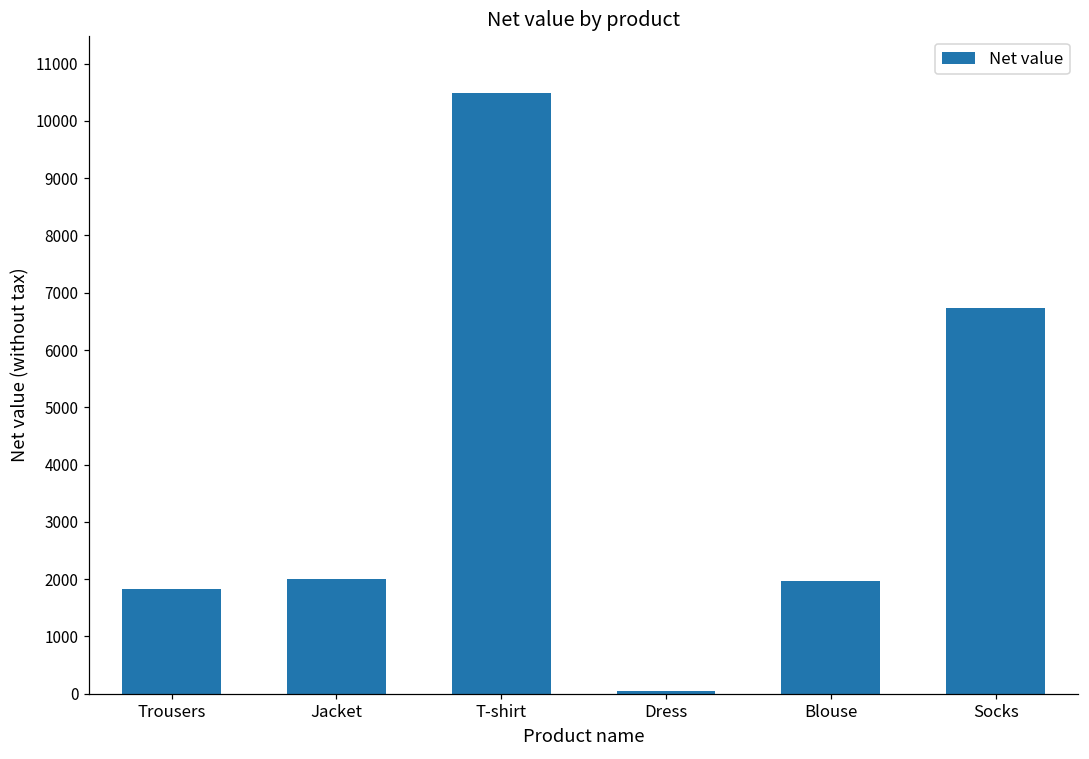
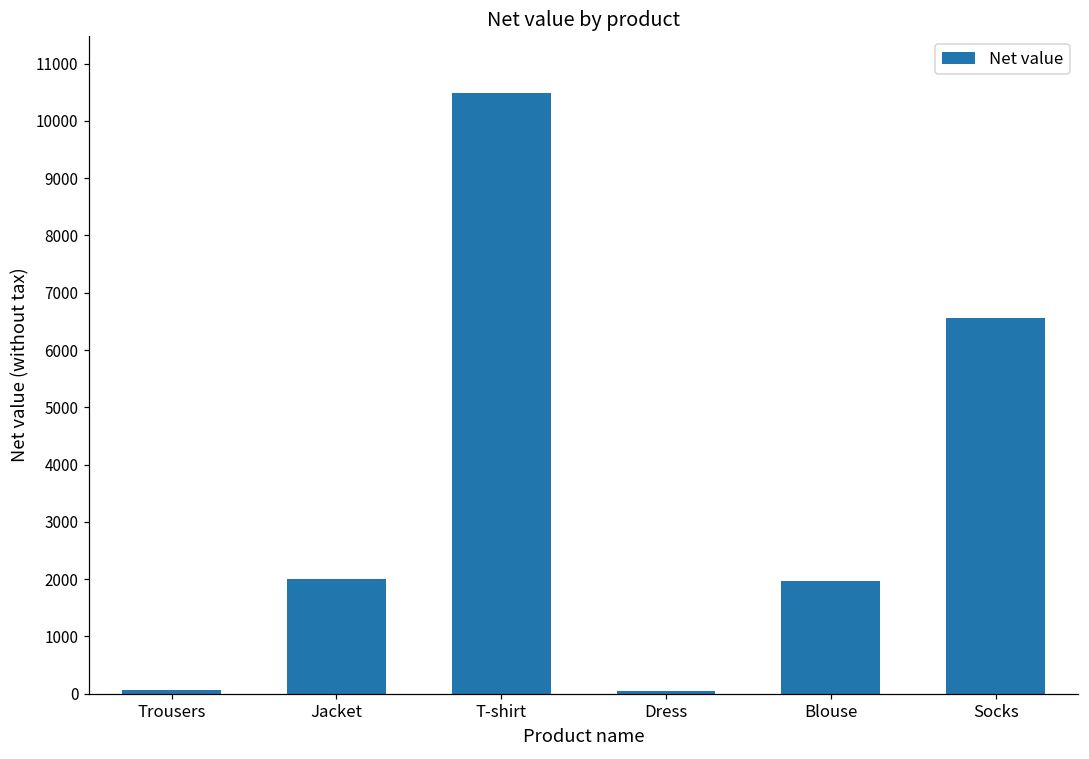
  {
-   "Trousers": 1800,
+   "Trousers": 100,
    "Jacket": 2000,
    "T-shirt": 10500,
    "Blouse": 2000,
-   "Socks": 6700
+   "Socks": 6600
  }
